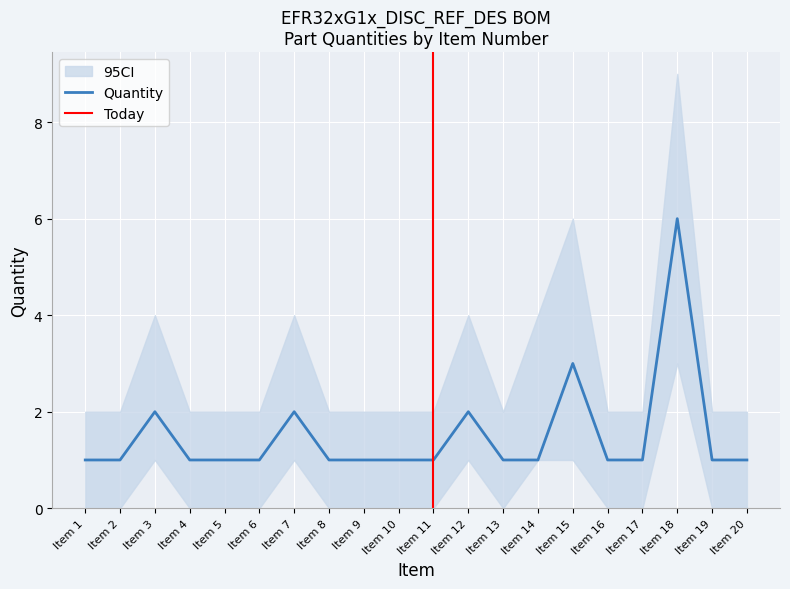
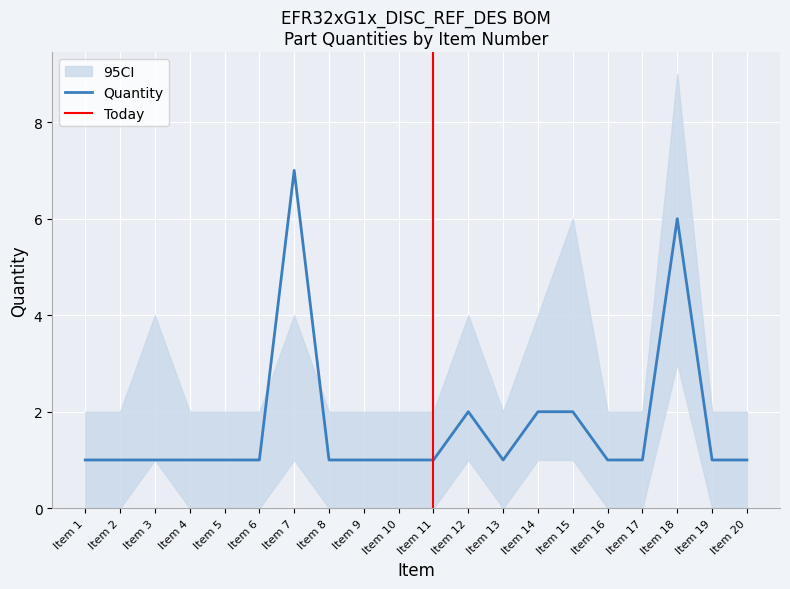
  {
    "Quantity": {
      "Item 1": 1,
      "Item 2": 1,
-     "Item 3": 2,
+     "Item 3": 1,
      "Item 4": 1,
      "Item 5": 1,
      "Item 6": 1,
-     "Item 7": 2,
+     "Item 7": 7,
      "Item 8": 1,
      "Item 9": 1,
      "Item 10": 1,
      "Item 11": 1,
      "Item 12": 2,
      "Item 13": 1,
-     "Item 14": 1,
-     "Item 15": 3,
+     "Item 14": 2,
+     "Item 15": 2,
      "Item 16": 1,
      "Item 17": 1,
      "Item 18": 6,
      "Item 19": 1,
      "Item 20": 1
    }
  }
